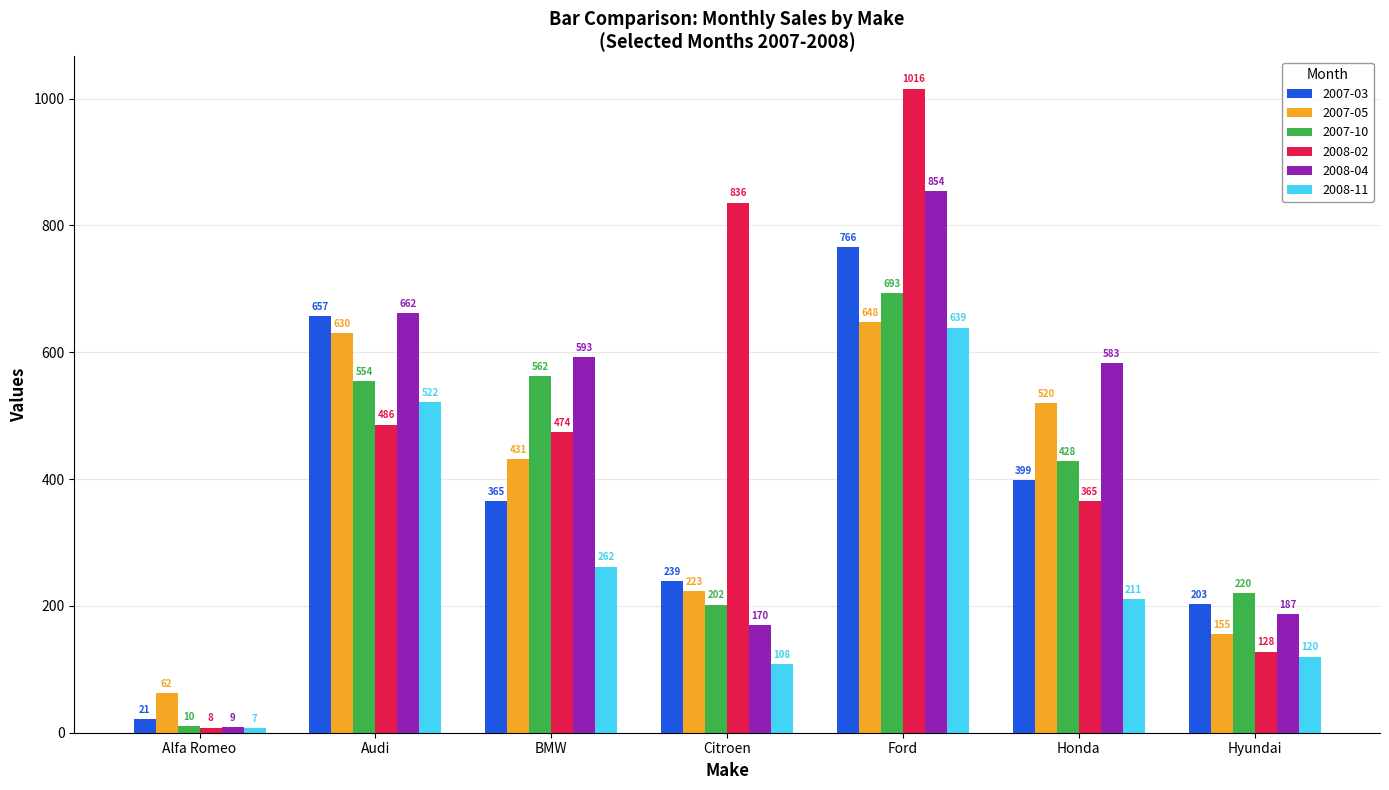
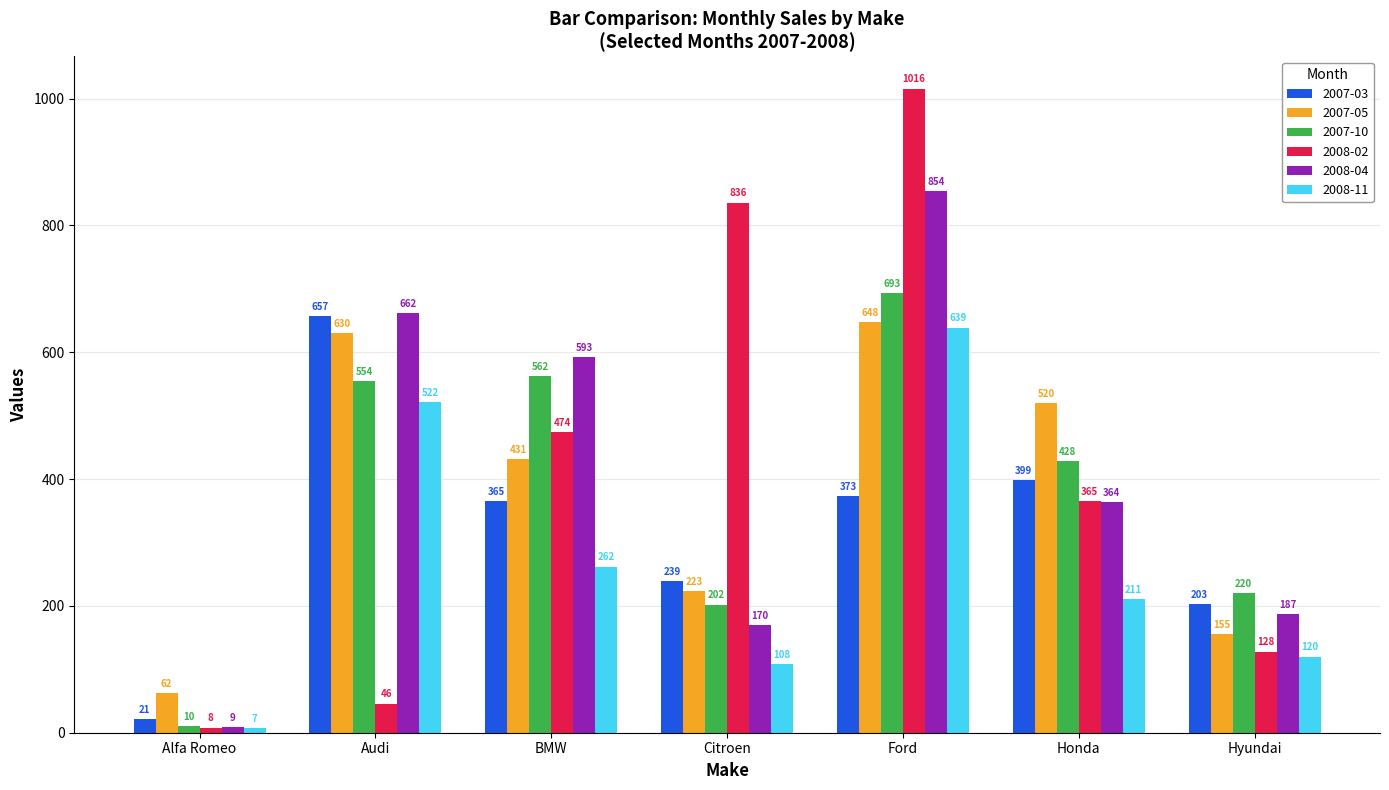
  {
    "2007-03": {
      "Alfa Romeo": 21,
      "Audi": 657,
      "BMW": 365,
      "Citroen": 239,
-     "Ford": 766,
+     "Ford": 373,
      "Honda": 399,
      "Hyundai": 203
    },
    "2007-05": {
      "Alfa Romeo": 62,
      "Audi": 630,
      "BMW": 431,
      "Citroen": 223,
      "Ford": 648,
      "Honda": 520,
      "Hyundai": 155
    },
    "2007-10": {
      "Alfa Romeo": 10,
      "Audi": 554,
      "BMW": 562,
      "Citroen": 202,
      "Ford": 693,
      "Honda": 428,
      "Hyundai": 220
    },
    "2008-02": {
      "Alfa Romeo": 8,
-     "Audi": 486,
+     "Audi": 46,
      "BMW": 474,
      "Citroen": 836,
      "Ford": 1016,
      "Honda": 365,
      "Hyundai": 128
    },
    "2008-04": {
      "Alfa Romeo": 9,
      "Audi": 662,
      "BMW": 593,
      "Citroen": 170,
      "Ford": 854,
-     "Honda": 583,
+     "Honda": 364,
      "Hyundai": 187
    },
    "2008-11": {
      "Alfa Romeo": 7,
      "Audi": 522,
      "BMW": 262,
      "Citroen": 108,
      "Ford": 639,
      "Honda": 211,
      "Hyundai": 120
    }
  }
